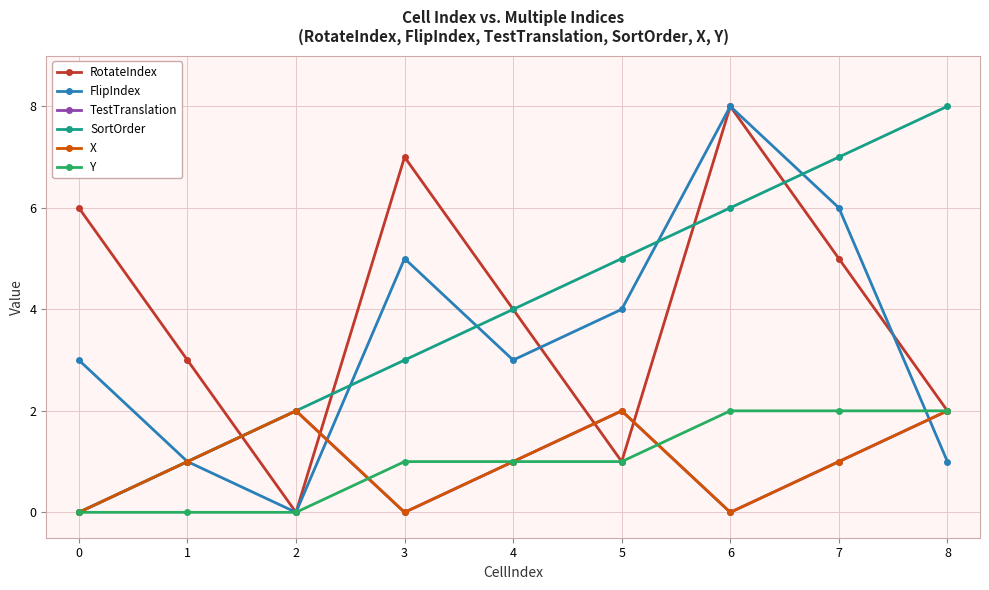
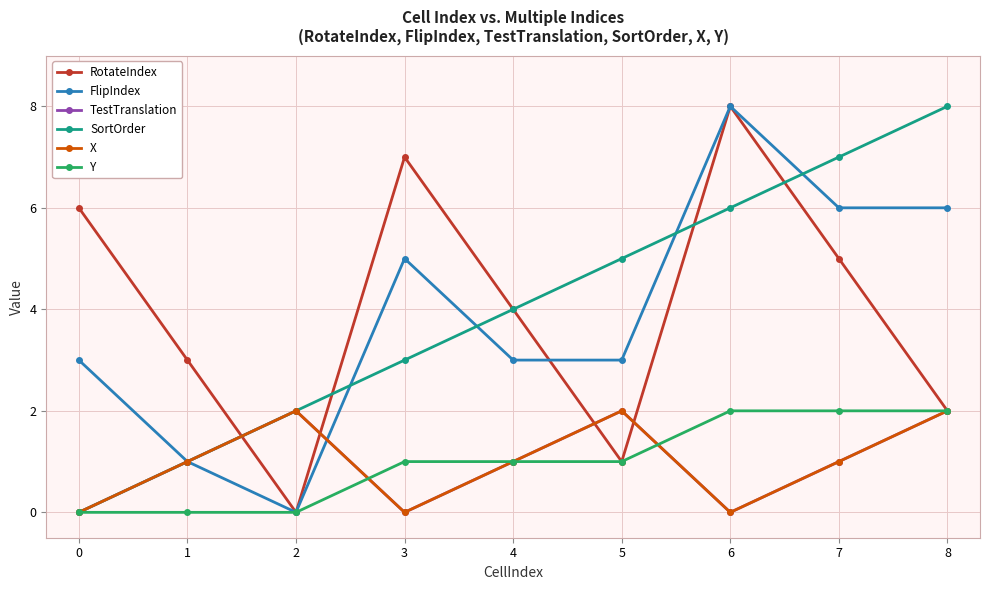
  {
    "FlipIndex": {
      "0": 3,
      "3": 5,
      "4": 3,
-     "5": 4,
+     "5": 3,
      "7": 6,
-     "8": 1
+     "8": 6
    }
  }
